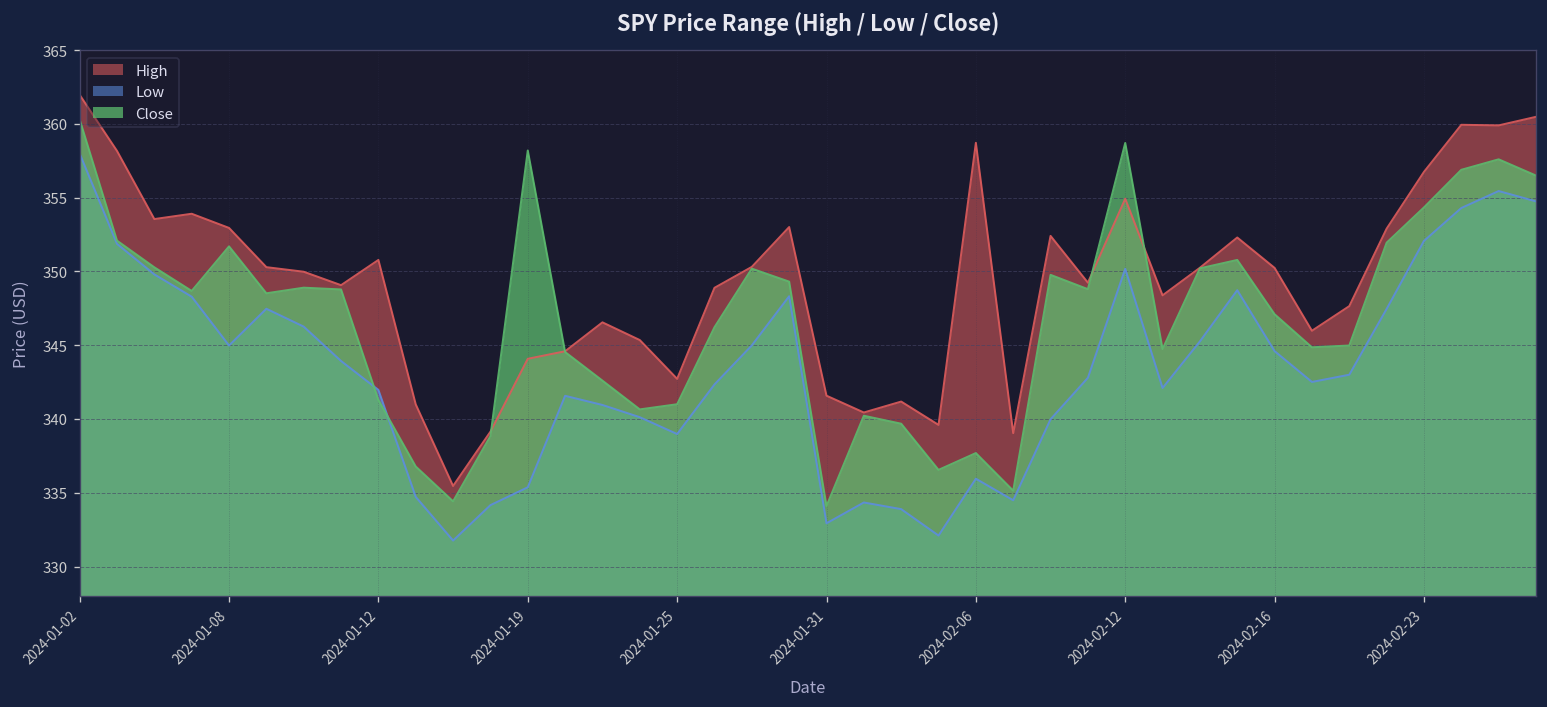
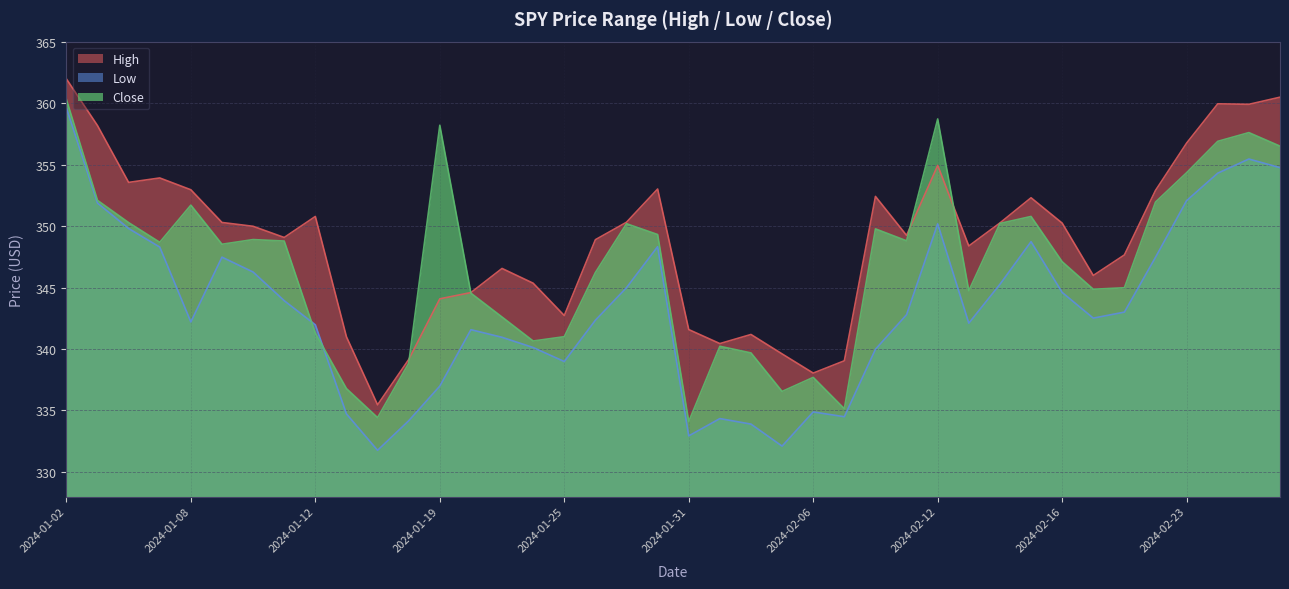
  {
    "High": {
      "2024-01-02": 362.0,
      "2024-01-08": 353.0,
      "2024-01-12": 350.8,
      "2024-01-19": 344.1,
      "2024-01-25": 342.7,
      "2024-01-31": 341.6,
-     "2024-02-06": 358.7,
+     "2024-02-06": 338.0,
      "2024-02-12": 354.9,
      "2024-02-16": 350.2,
      "2024-02-23": 356.8
    },
    "Low": {
-     "2024-01-02": 358.0,
-     "2024-01-08": 345.0,
+     "2024-01-02": 359.6,
+     "2024-01-08": 342.2,
      "2024-01-12": 342.0,
-     "2024-01-19": 335.4,
+     "2024-01-19": 337.0,
      "2024-01-25": 339.0,
      "2024-01-31": 332.9,
-     "2024-02-06": 336.0,
+     "2024-02-06": 334.9,
      "2024-02-12": 350.2,
      "2024-02-16": 344.6,
      "2024-02-23": 352.1
    },
    "Close": {
      "2024-01-02": 360.3,
      "2024-01-08": 351.7,
      "2024-01-12": 341.3,
      "2024-01-19": 358.2,
      "2024-01-25": 341.0,
      "2024-01-31": 334.1,
      "2024-02-06": 337.7,
      "2024-02-12": 358.7,
      "2024-02-16": 347.1,
      "2024-02-23": 354.3
    }
  }
